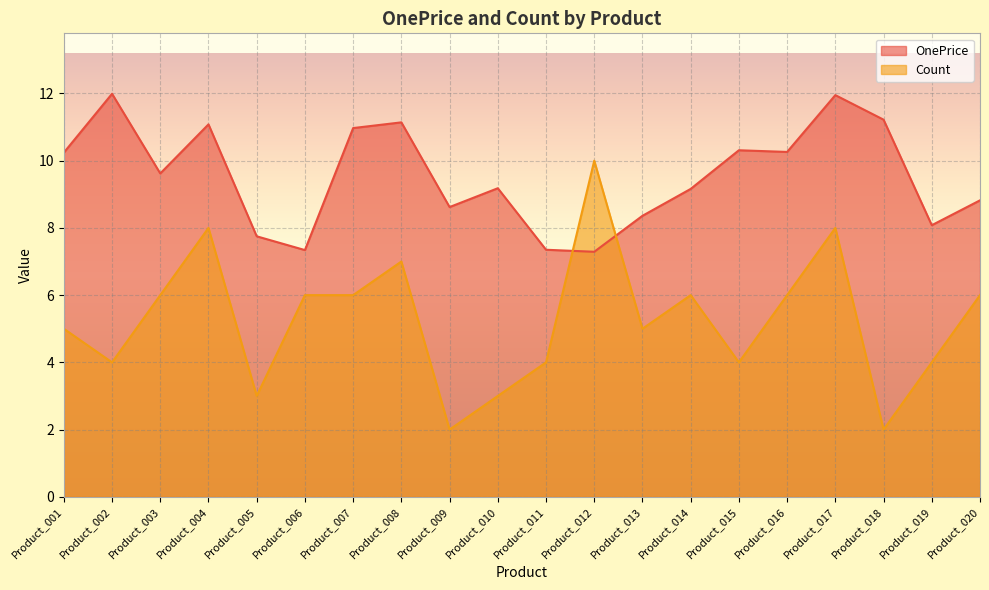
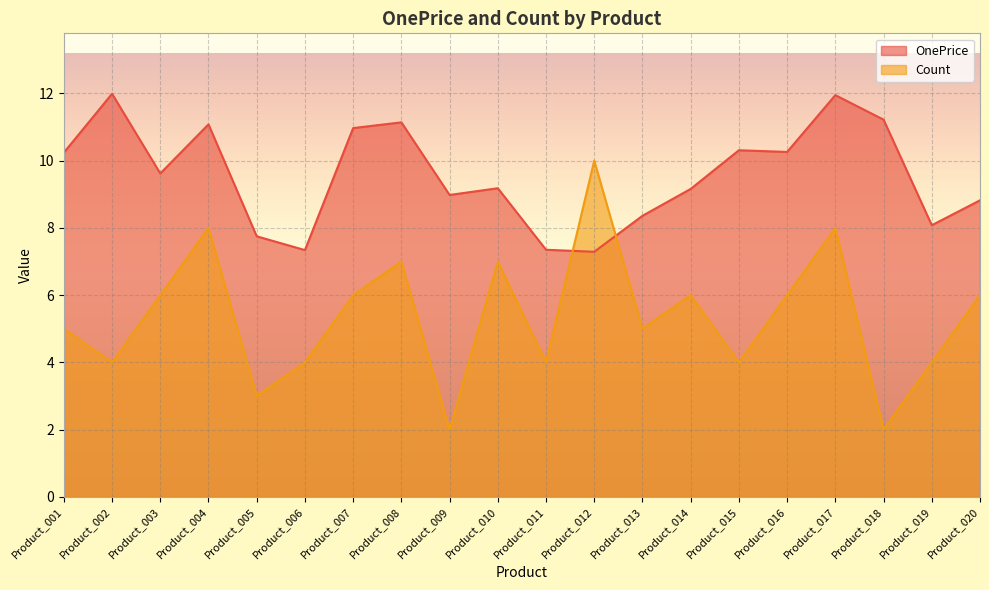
  {
    "OnePrice": {
      "Product_001": 10.2,
      "Product_002": 12.0,
      "Product_003": 9.6,
      "Product_004": 11.1,
      "Product_005": 7.8,
      "Product_006": 7.3,
      "Product_007": 11.0,
      "Product_008": 11.1,
-     "Product_009": 8.6,
+     "Product_009": 9.0,
      "Product_010": 9.2,
      "Product_011": 7.4,
      "Product_012": 7.3,
      "Product_013": 8.4,
      "Product_014": 9.2,
      "Product_015": 10.3,
      "Product_016": 10.3,
      "Product_017": 12.0,
      "Product_018": 11.2,
      "Product_019": 8.1,
      "Product_020": 8.8
    },
    "Count": {
      "Product_001": 5,
      "Product_002": 4,
      "Product_003": 6,
      "Product_004": 8,
      "Product_005": 3,
-     "Product_006": 6,
+     "Product_006": 4,
      "Product_007": 6,
      "Product_008": 7,
      "Product_009": 2,
-     "Product_010": 3,
+     "Product_010": 7,
      "Product_011": 4,
      "Product_012": 10,
      "Product_013": 5,
      "Product_014": 6,
      "Product_015": 4,
      "Product_016": 6,
      "Product_017": 8,
      "Product_018": 2,
      "Product_019": 4,
      "Product_020": 6
    }
  }
